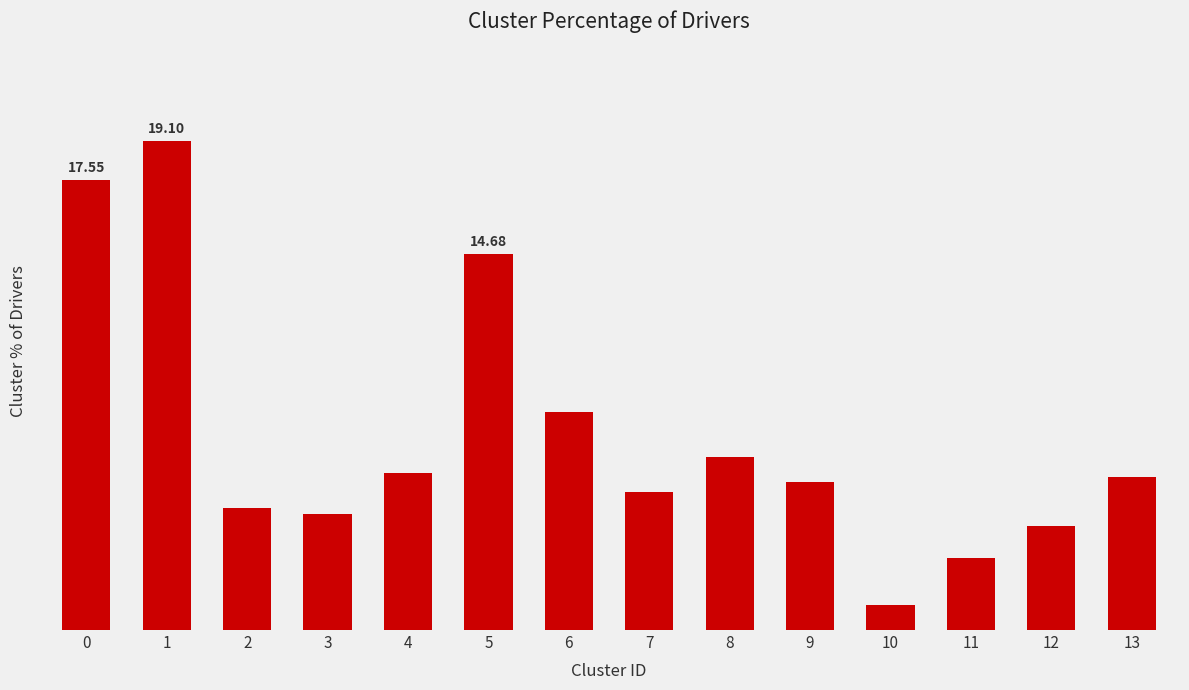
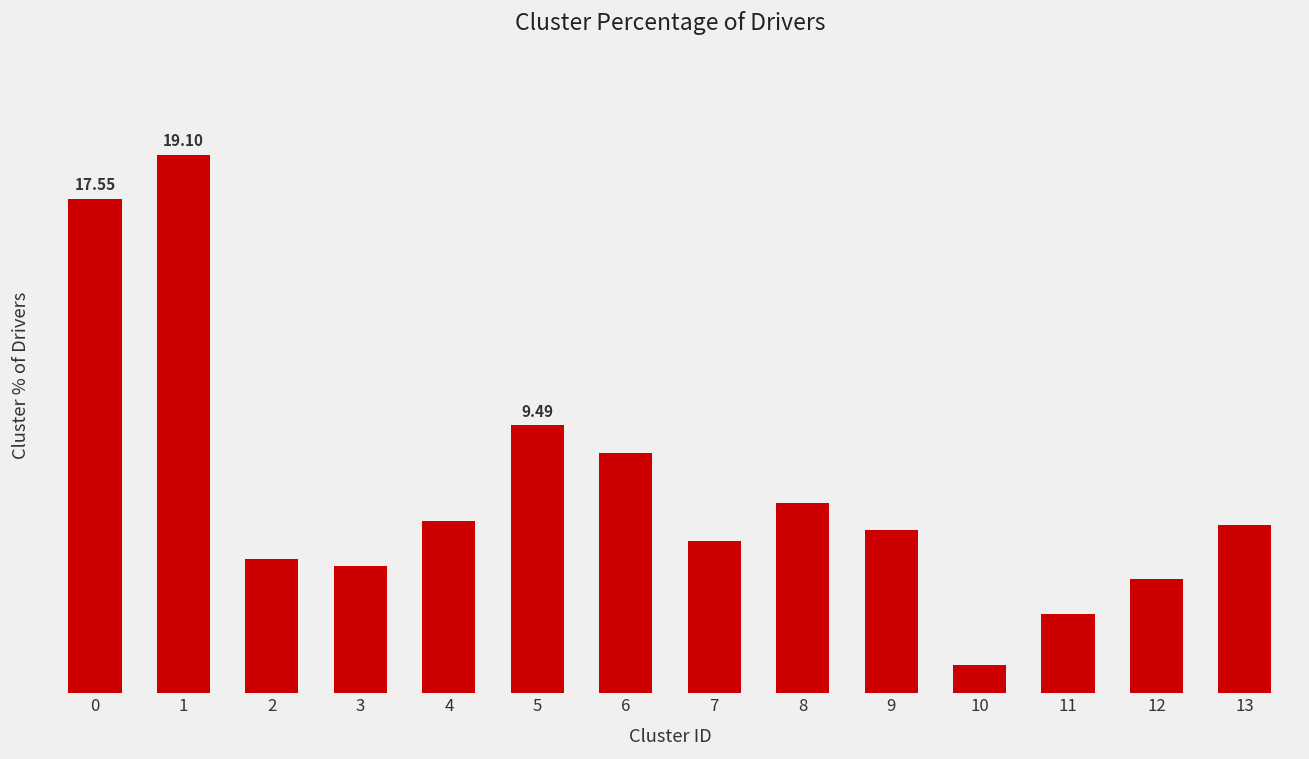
  {
    "0": 17.55,
    "1": 19.10,
-   "5": 14.68
+   "5": 9.49
  }
